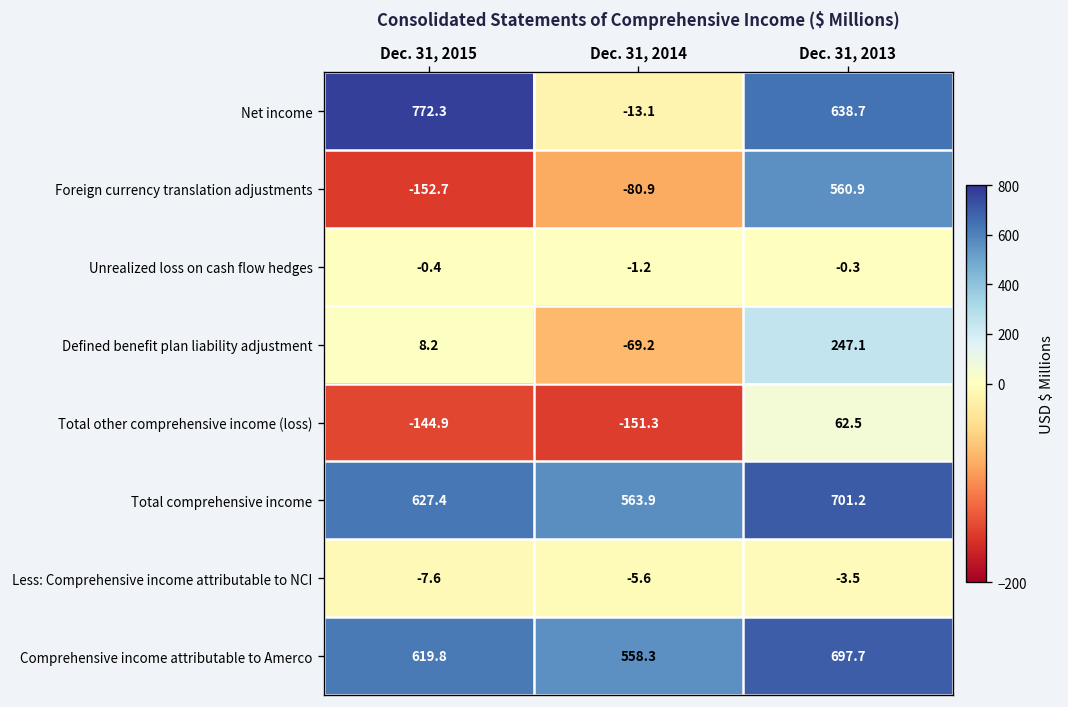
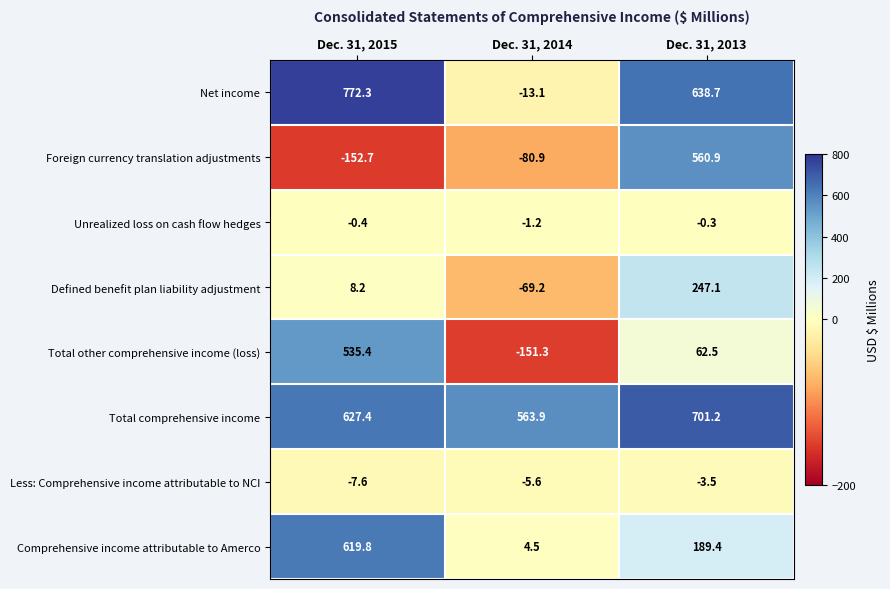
  {
    "Net income": {
      "Dec. 31, 2015": 772.3,
      "Dec. 31, 2014": -13.1,
      "Dec. 31, 2013": 638.7
    },
    "Foreign currency translation adjustments": {
      "Dec. 31, 2015": -152.7,
      "Dec. 31, 2014": -80.9,
      "Dec. 31, 2013": 560.9
    },
    "Unrealized loss on cash flow hedges": {
      "Dec. 31, 2015": -0.4,
      "Dec. 31, 2014": -1.2,
      "Dec. 31, 2013": -0.3
    },
    "Defined benefit plan liability adjustment": {
      "Dec. 31, 2015": 8.2,
      "Dec. 31, 2014": -69.2,
      "Dec. 31, 2013": 247.1
    },
    "Total other comprehensive income (loss)": {
-     "Dec. 31, 2015": -144.9,
+     "Dec. 31, 2015": 535.4,
      "Dec. 31, 2014": -151.3,
      "Dec. 31, 2013": 62.5
    },
    "Total comprehensive income": {
      "Dec. 31, 2015": 627.4,
      "Dec. 31, 2014": 563.9,
      "Dec. 31, 2013": 701.2
    },
    "Less: Comprehensive income attributable to NCI": {
      "Dec. 31, 2015": -7.6,
      "Dec. 31, 2014": -5.6,
      "Dec. 31, 2013": -3.5
    },
    "Comprehensive income attributable to Amerco": {
      "Dec. 31, 2015": 619.8,
-     "Dec. 31, 2014": 558.3,
-     "Dec. 31, 2013": 697.7
+     "Dec. 31, 2014": 4.5,
+     "Dec. 31, 2013": 189.4
    }
  }
